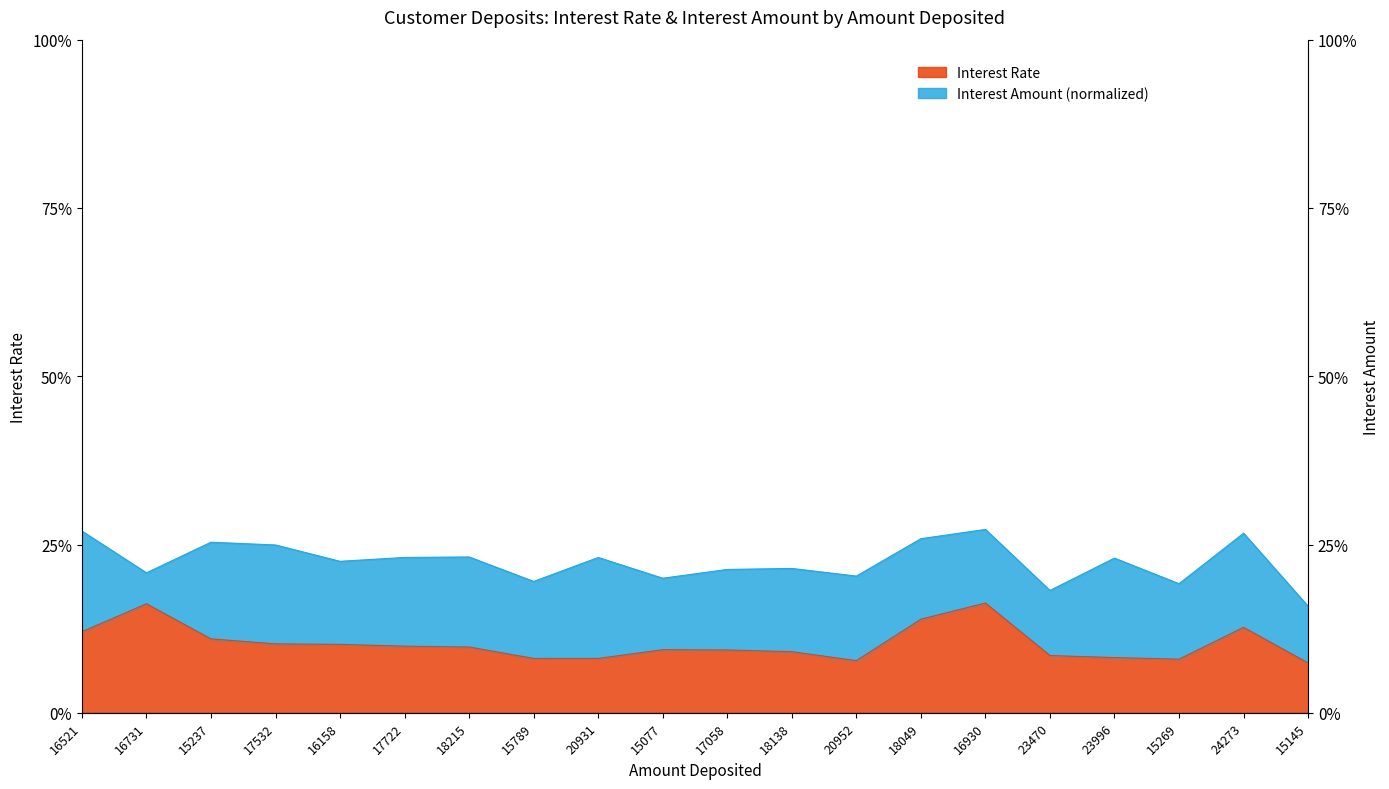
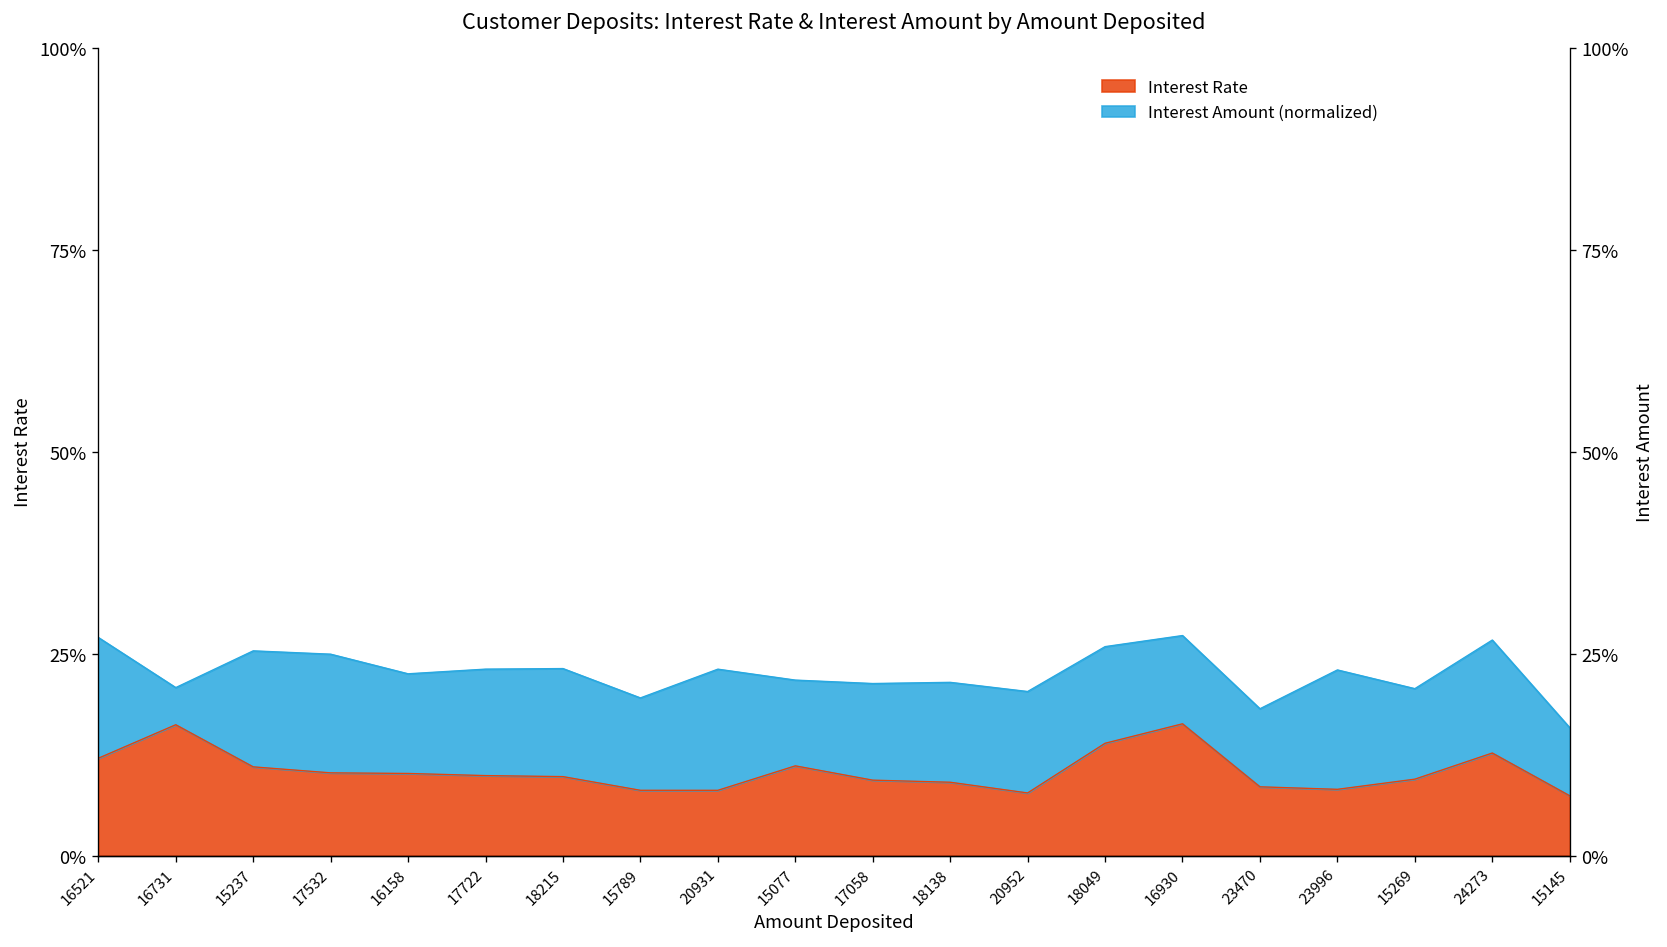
  {
    "Interest Rate": {
      "16521": "12%",
      "16731": "16%",
      "15237": "11%",
      "17532": "10%",
      "16158": "10%",
      "17722": "10%",
      "18215": "10%",
      "15789": "8%",
      "20931": "8%",
-     "15077": "9%",
+     "15077": "11%",
      "17058": "9%",
      "18138": "9%",
      "20952": "8%",
      "18049": "14%",
      "16930": "16%",
      "23470": "9%",
      "23996": "8%",
-     "15269": "8%",
+     "15269": "9%",
      "24273": "13%",
      "15145": "7%"
    },
    "Interest Amount (normalized)": {
      "16521": "15%",
      "16731": "5%",
      "15237": "14%",
      "17532": "15%",
      "16158": "12%",
      "17722": "13%",
      "18215": "13%",
      "15789": "11%",
      "20931": "15%",
      "15077": "11%",
      "17058": "12%",
      "18138": "12%",
      "20952": "13%",
      "18049": "12%",
      "16930": "11%",
      "23470": "10%",
      "23996": "15%",
      "15269": "11%",
      "24273": "14%",
      "15145": "8%"
    }
  }
